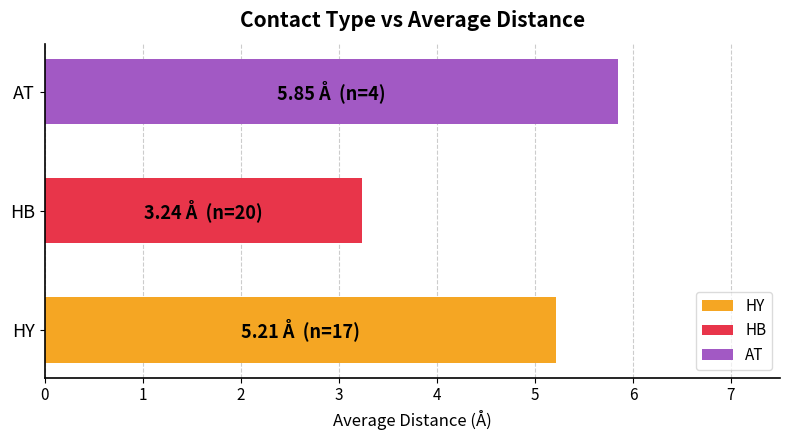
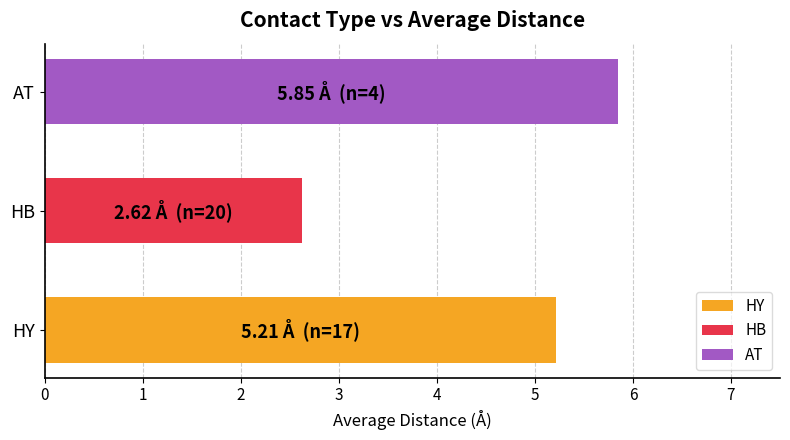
  {
    "AT": 5.85,
-   "HB": 3.24,
+   "HB": 2.62,
    "HY": 5.21
  }
